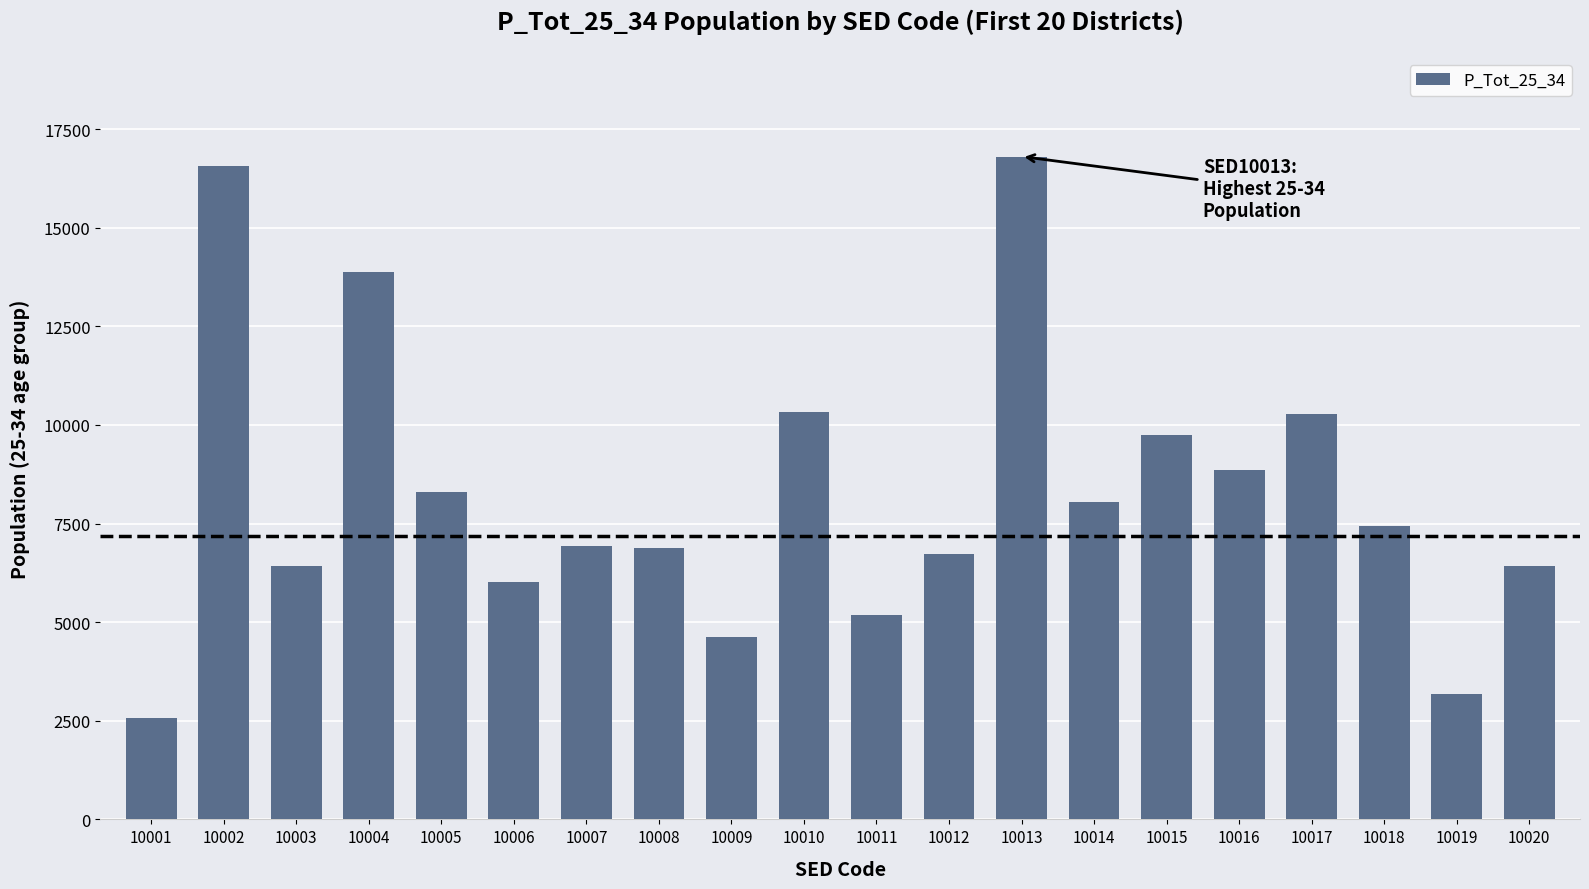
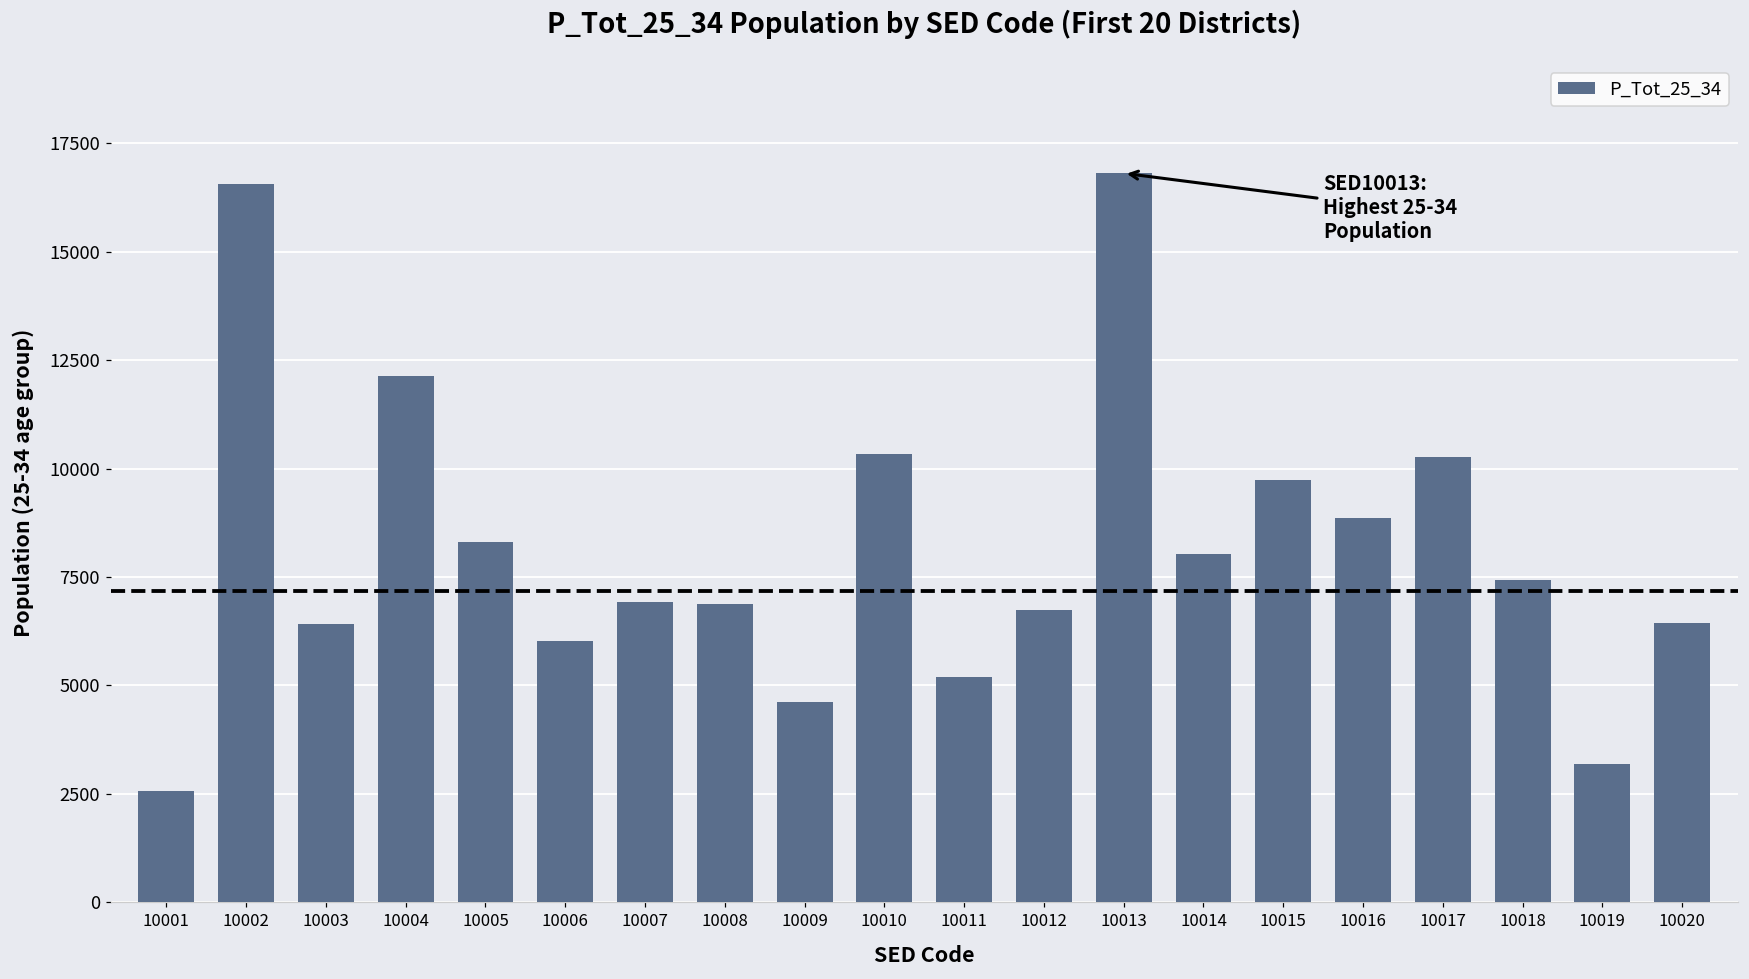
  {
    "10001": 2600,
    "10002": 16600,
    "10003": 6400,
-   "10004": 13900,
+   "10004": 12100,
    "10005": 8300,
    "10006": 6000,
    "10007": 6900,
    "10008": 6900,
    "10009": 4600,
    "10010": 10300,
    "10011": 5200,
    "10012": 6700,
    "10014": 8000,
    "10015": 9700,
    "10016": 8900,
    "10017": 10300,
    "10018": 7400,
    "10019": 3200,
    "10020": 6400
  }
